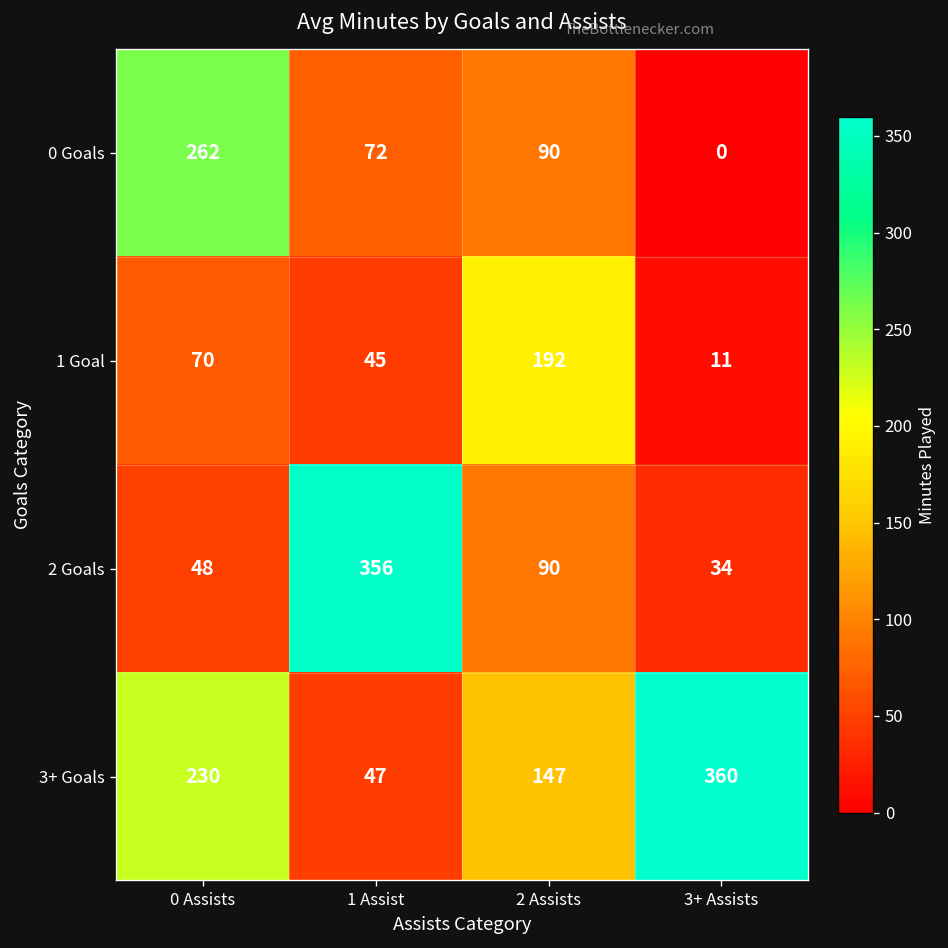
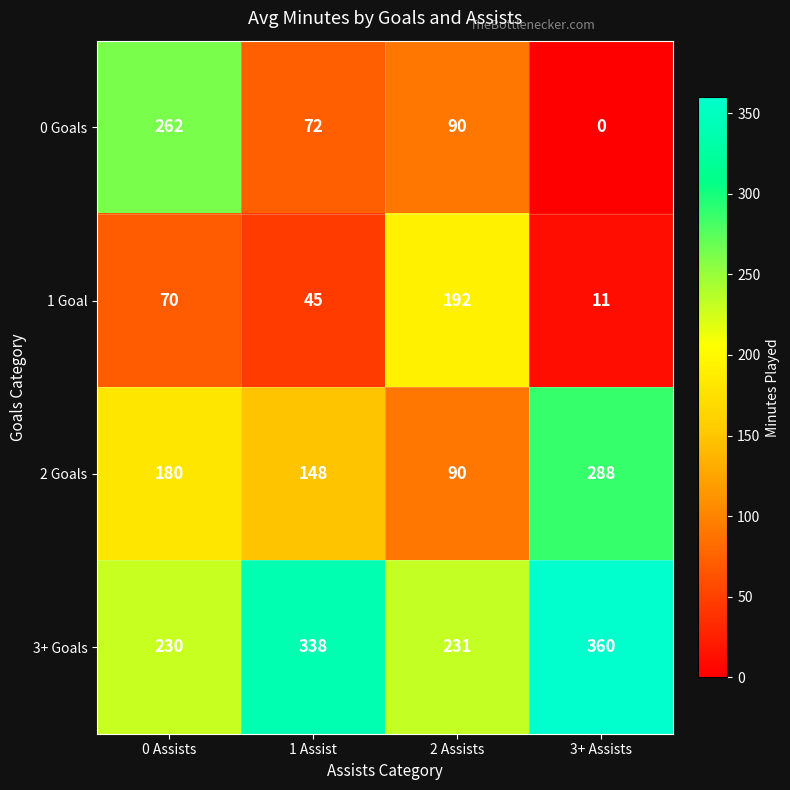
  {
    "0 Goals": {
      "0 Assists": 262,
      "1 Assist": 72,
      "2 Assists": 90,
      "3+ Assists": 0
    },
    "1 Goal": {
      "0 Assists": 70,
      "1 Assist": 45,
      "2 Assists": 192,
      "3+ Assists": 11
    },
    "2 Goals": {
-     "0 Assists": 48,
-     "1 Assist": 356,
+     "0 Assists": 180,
+     "1 Assist": 148,
      "2 Assists": 90,
-     "3+ Assists": 34
+     "3+ Assists": 288
    },
    "3+ Goals": {
      "0 Assists": 230,
-     "1 Assist": 47,
-     "2 Assists": 147,
+     "1 Assist": 338,
+     "2 Assists": 231,
      "3+ Assists": 360
    }
  }
